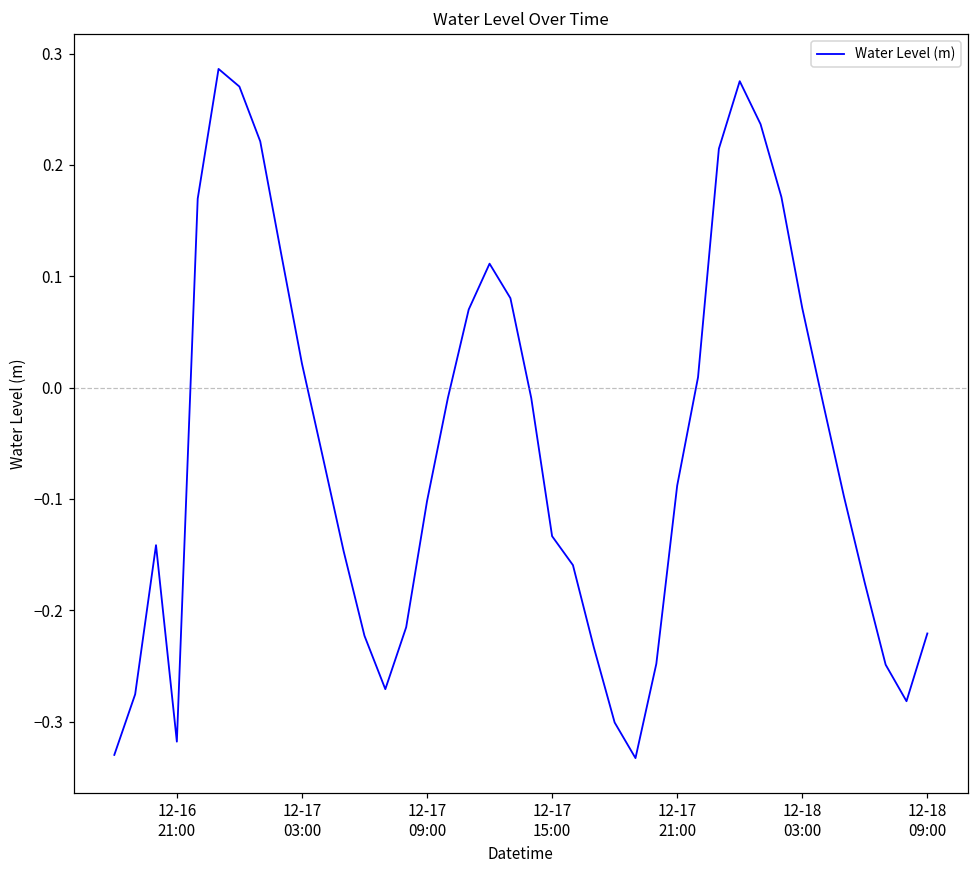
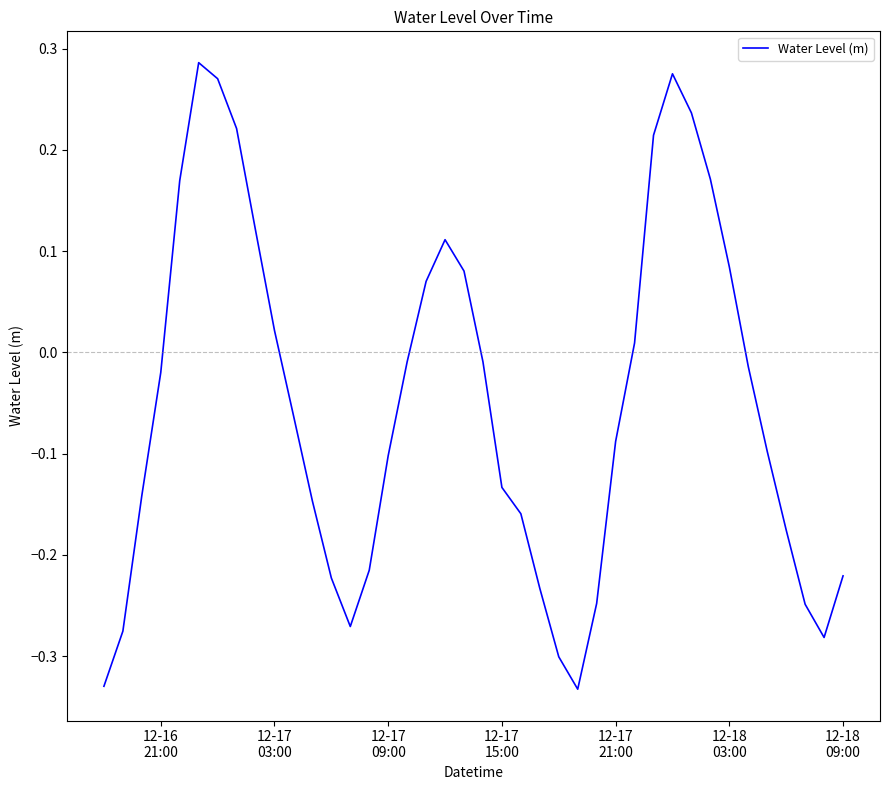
  {
-   "12-16 21:00": -0.318,
+   "12-16 21:00": -0.020,
    "12-17 03:00": 0.022,
    "12-17 09:00": -0.102,
    "12-17 15:00": -0.133,
    "12-17 21:00": -0.088,
-   "12-18 03:00": 0.071,
+   "12-18 03:00": 0.085,
    "12-18 09:00": -0.221
  }
